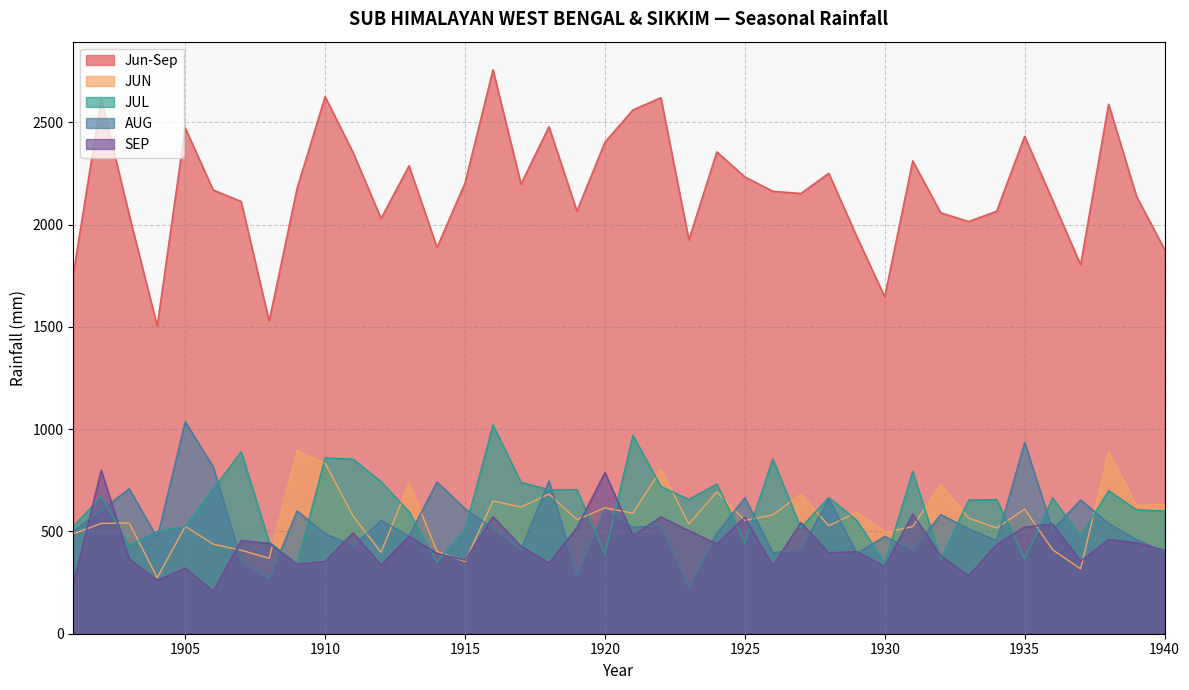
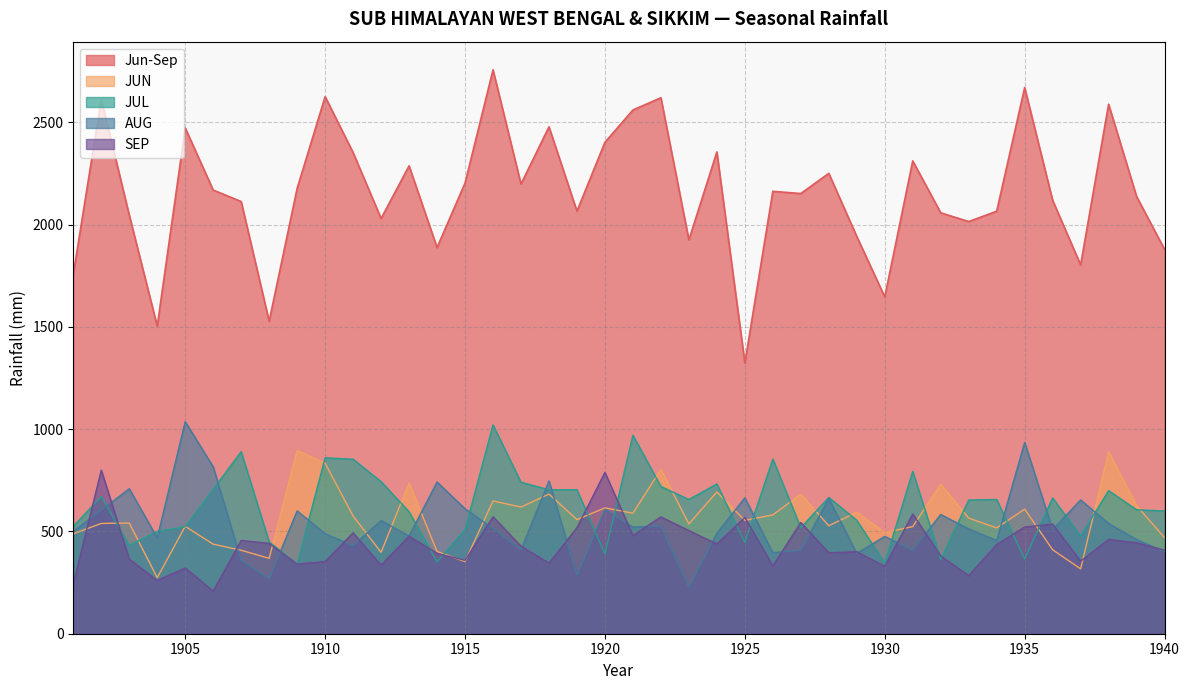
  {
    "Jun-Sep": {
      "1905": 2470,
      "1910": 2630,
      "1915": 2200,
      "1920": 2400,
-     "1925": 2230,
+     "1925": 1320,
      "1930": 1650,
-     "1935": 2430,
+     "1935": 2670,
      "1940": 1880
    },
    "JUN": {
      "1910": 830,
      "1925": 550,
      "1930": 500,
      "1935": 610,
-     "1940": 630
+     "1940": 470
    }
  }
